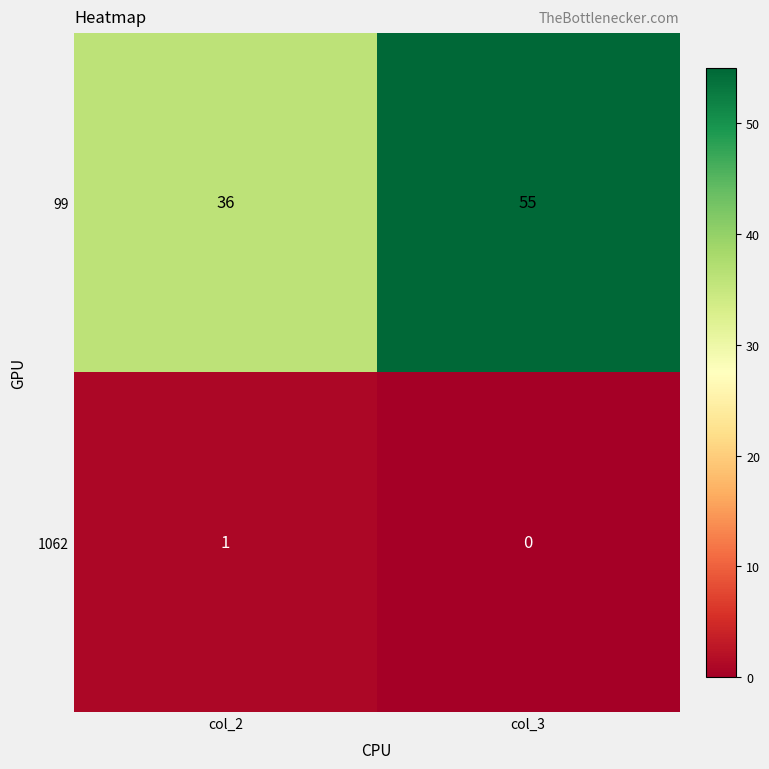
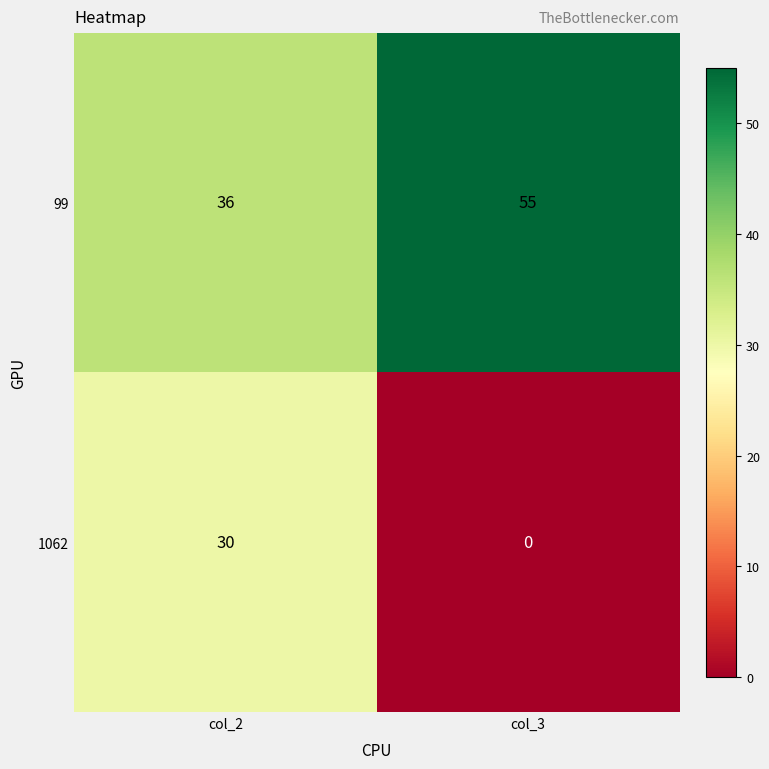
  {
    "99": {
      "col_2": 36,
      "col_3": 55
    },
    "1062": {
-     "col_2": 1,
+     "col_2": 30,
      "col_3": 0
    }
  }
